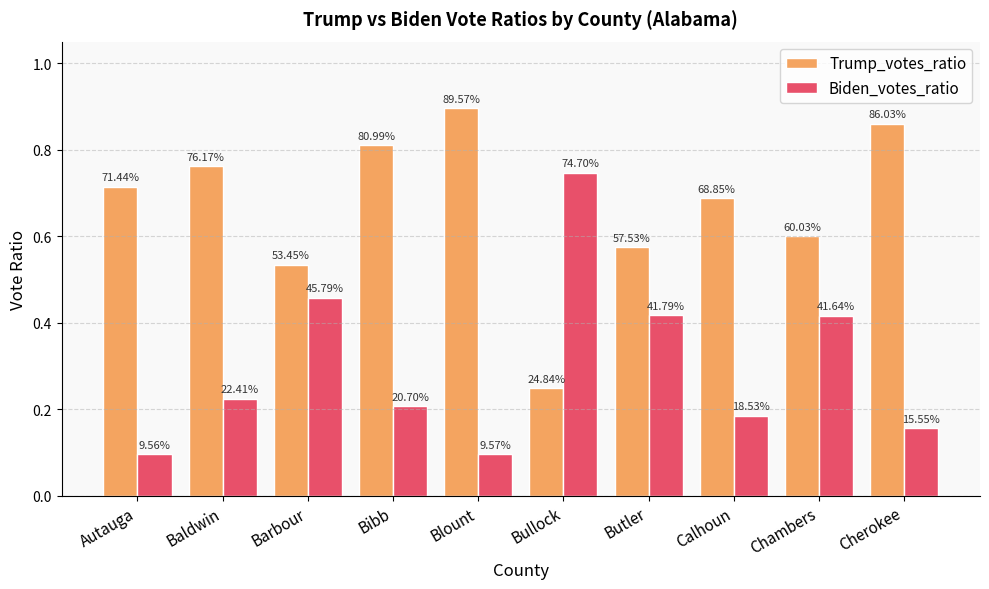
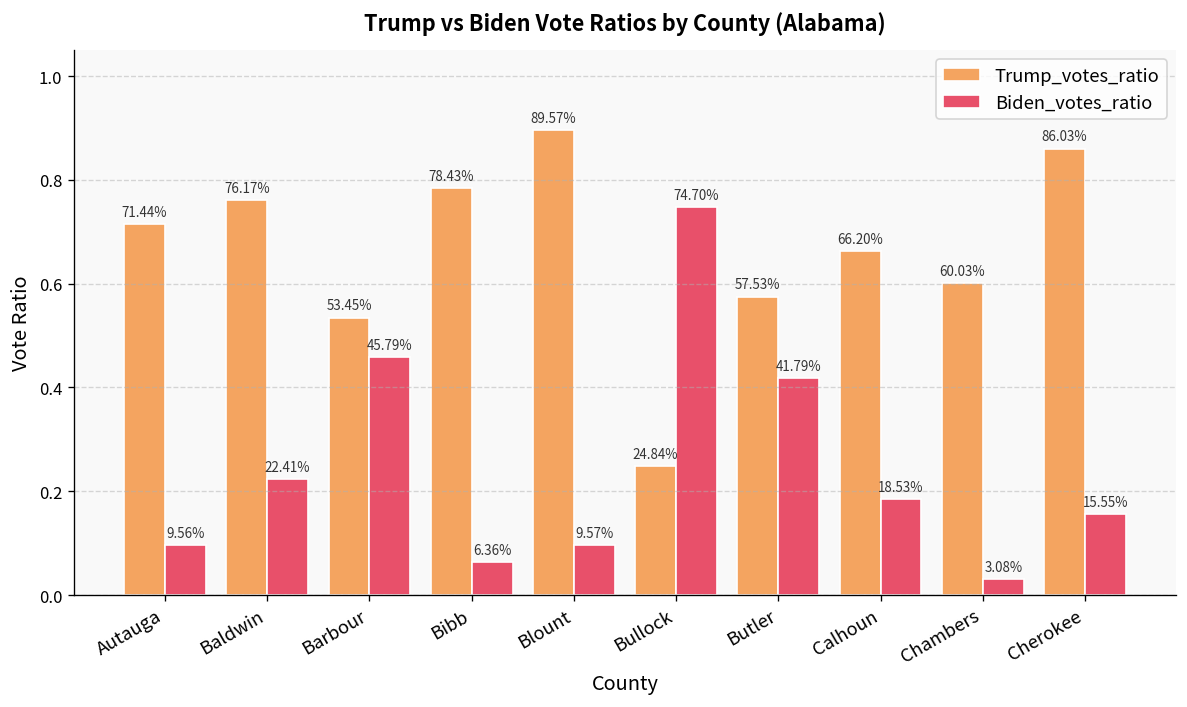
  {
    "Trump_votes_ratio": {
      "Autauga": "71.44%",
      "Baldwin": "76.17%",
      "Barbour": "53.45%",
-     "Bibb": "80.99%",
+     "Bibb": "78.43%",
      "Blount": "89.57%",
      "Bullock": "24.84%",
      "Butler": "57.53%",
-     "Calhoun": "68.85%",
+     "Calhoun": "66.20%",
      "Chambers": "60.03%",
      "Cherokee": "86.03%"
    },
    "Biden_votes_ratio": {
      "Autauga": "9.56%",
      "Baldwin": "22.41%",
      "Barbour": "45.79%",
-     "Bibb": "20.70%",
+     "Bibb": "6.36%",
      "Blount": "9.57%",
      "Bullock": "74.70%",
      "Butler": "41.79%",
      "Calhoun": "18.53%",
-     "Chambers": "41.64%",
+     "Chambers": "3.08%",
      "Cherokee": "15.55%"
    }
  }
